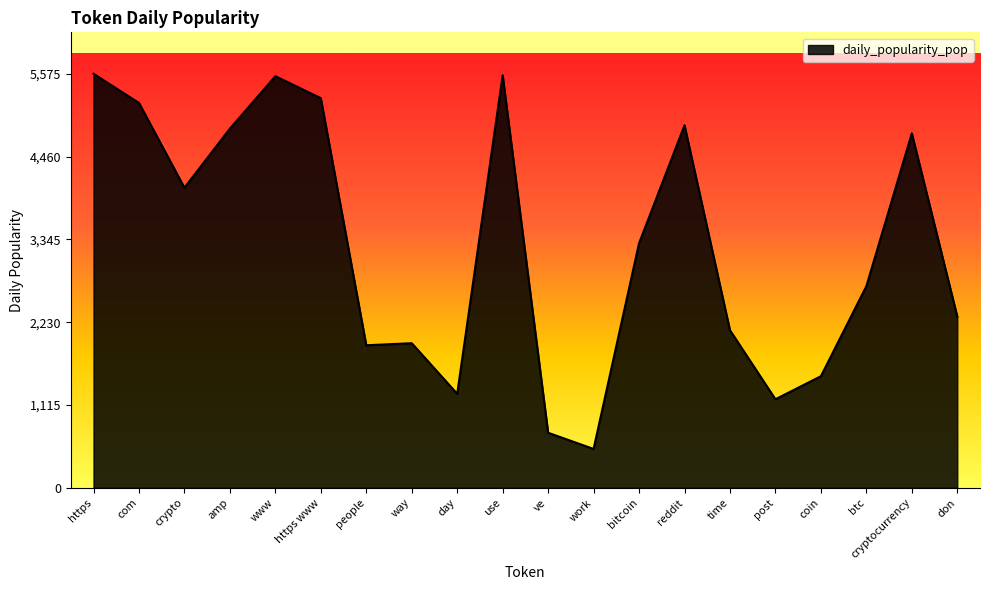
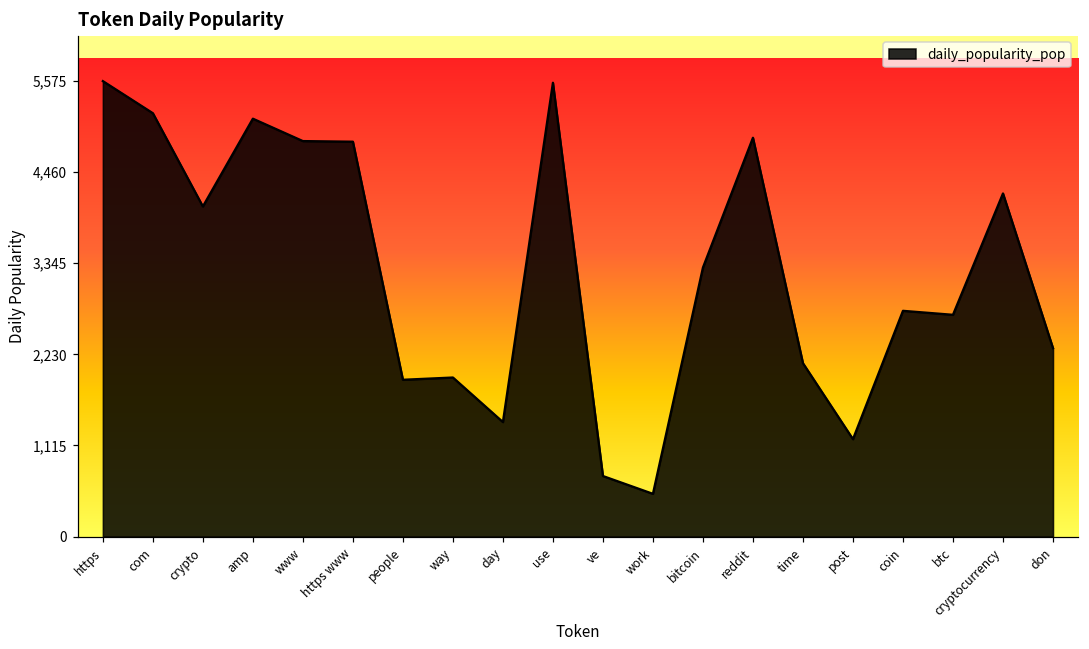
  {
    "https": "5,600",
    "com": "5,200",
    "crypto": "4,000",
-   "amp": "4,800",
-   "www": "5,500",
-   "https www": "5,200",
+   "amp": "5,100",
+   "www": "4,800",
+   "https www": "4,800",
    "people": "1,900",
    "way": "1,900",
-   "day": "1,300",
+   "day": "1,400",
    "use": "5,600",
    "ve": "700",
    "work": "500",
    "bitcoin": "3,300",
    "reddit": "4,900",
    "time": "2,100",
    "post": "1,200",
-   "coin": "1,500",
+   "coin": "2,800",
    "btc": "2,700",
-   "cryptocurrency": "4,800",
+   "cryptocurrency": "4,200",
    "don": "2,300"
  }
